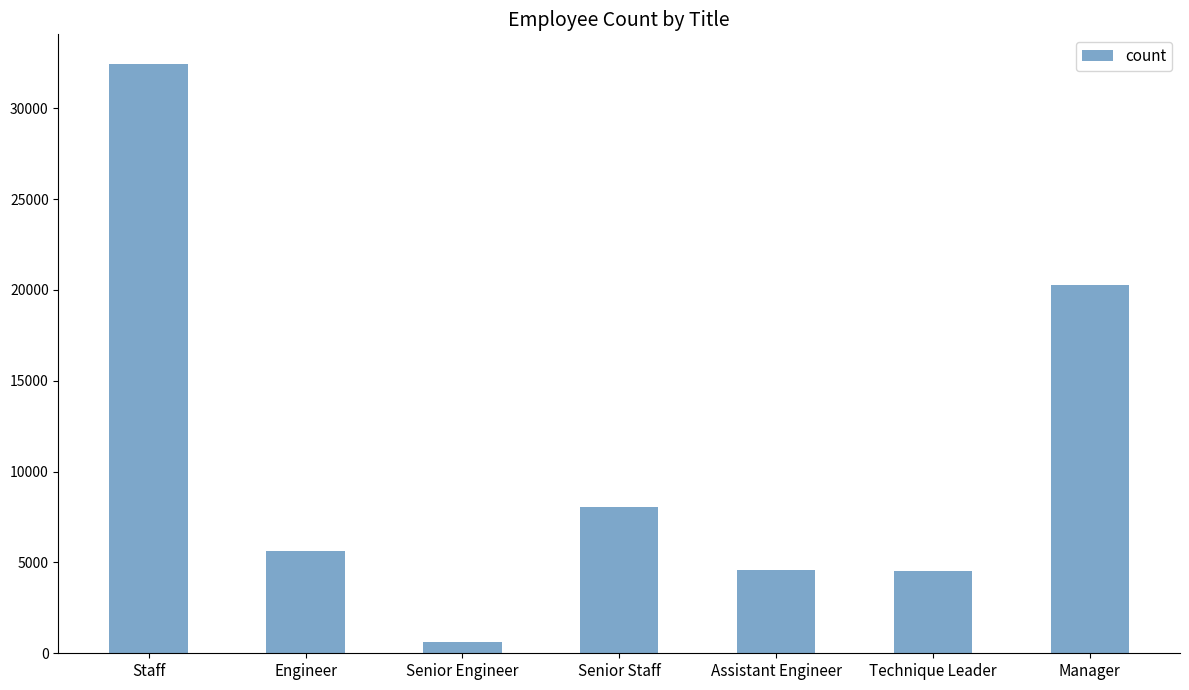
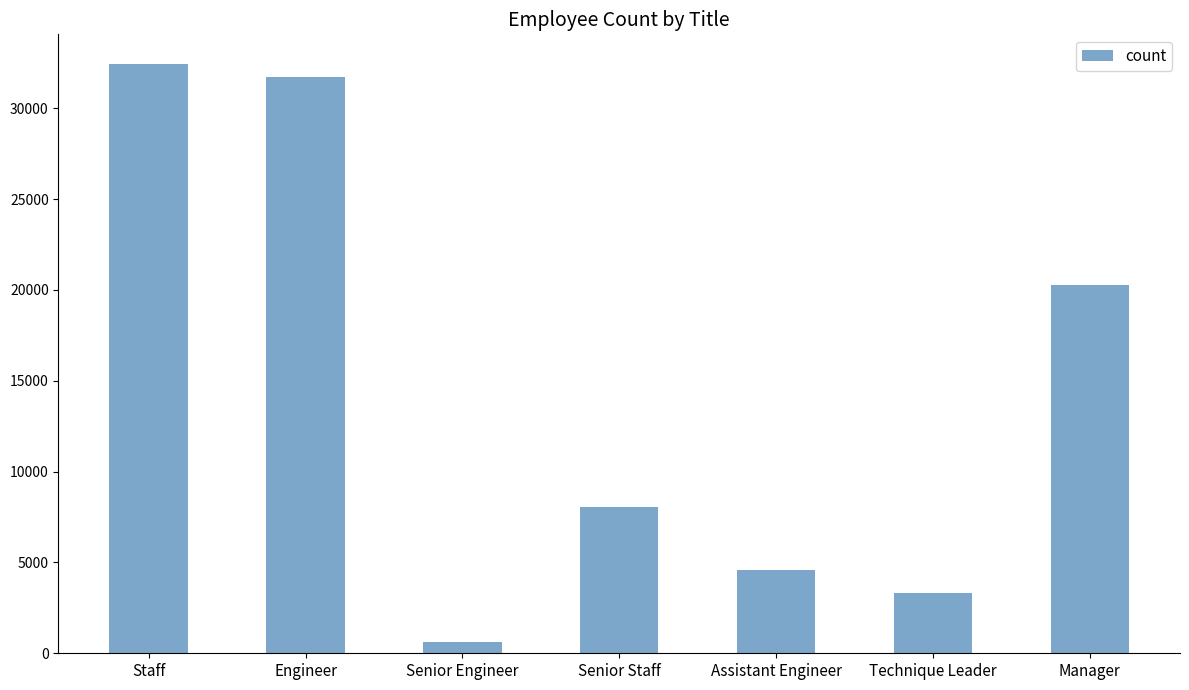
  {
    "Staff": 32500,
-   "Engineer": 5600,
+   "Engineer": 31700,
    "Senior Engineer": 600,
    "Senior Staff": 8000,
    "Assistant Engineer": 4600,
-   "Technique Leader": 4500,
+   "Technique Leader": 3300,
    "Manager": 20300
  }
